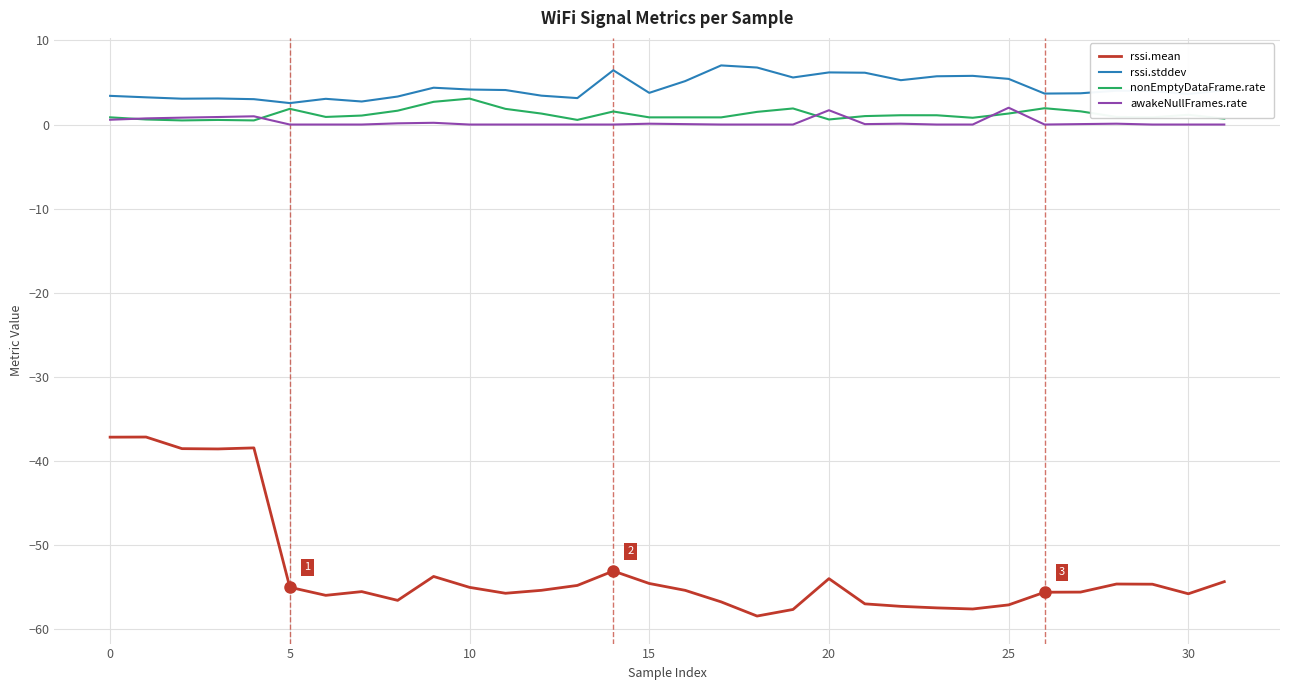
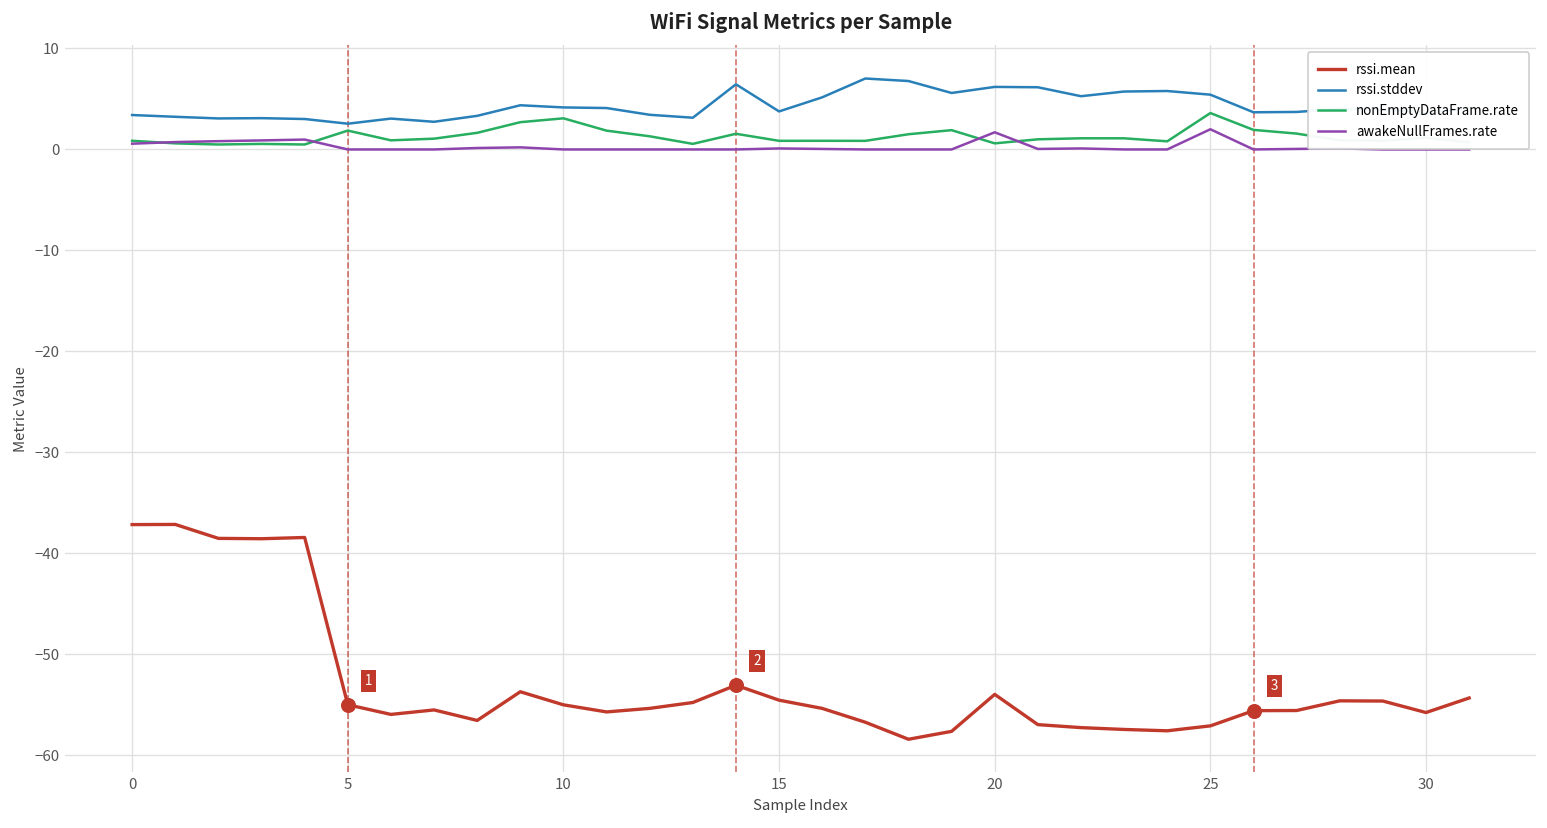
  {
    "rssi.stddev": {
      "0": 3,
      "5": 3,
      "10": 4,
      "15": 4,
      "20": 6,
      "25": 5
    },
    "nonEmptyDataFrame.rate": {
      "5": 2,
      "10": 3,
      "15": 1,
      "20": 1,
-     "25": 1
+     "25": 4
    },
    "awakeNullFrames.rate": {
      "5": 0,
      "10": 0,
      "15": 0,
      "20": 2,
      "25": 2,
      "30": 0
    }
  }
